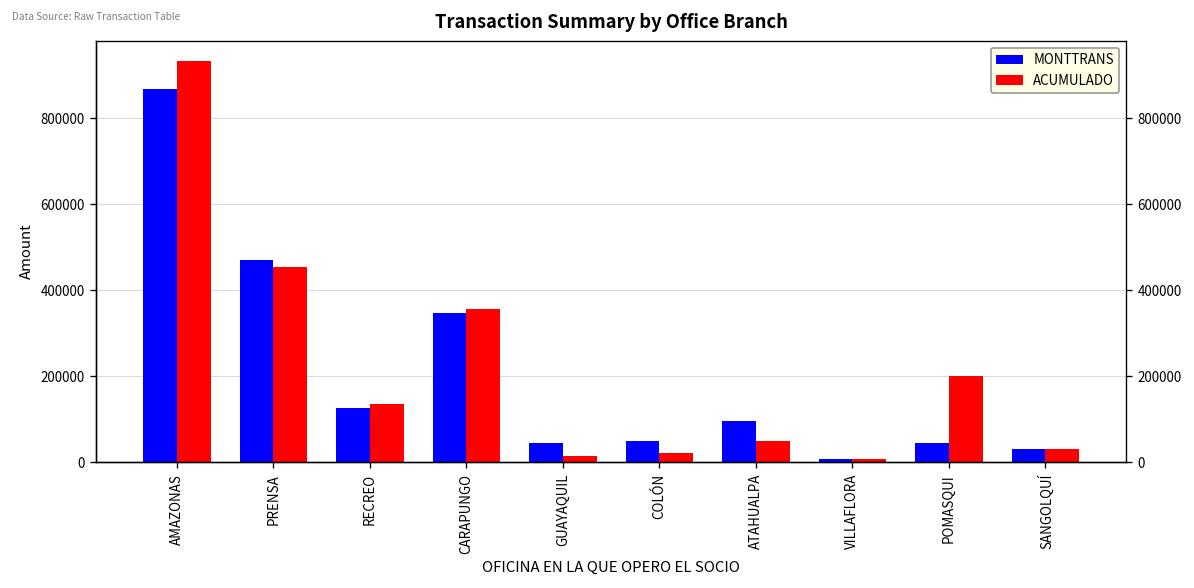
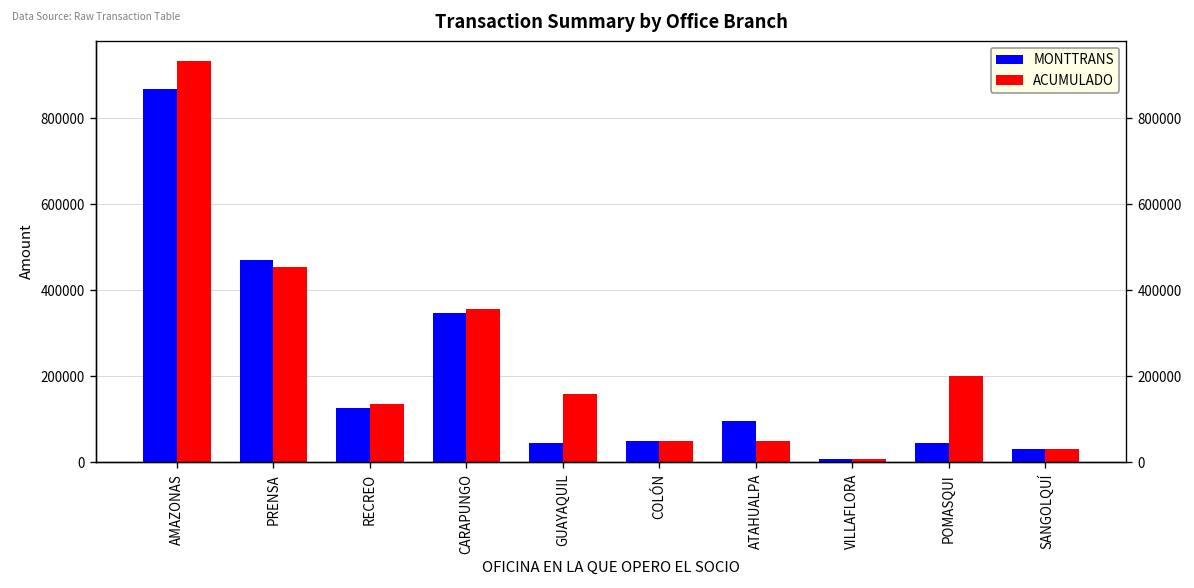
  {
    "MONTTRANS": {
      "AMAZONAS": 870000,
      "PRENSA": 470000,
      "RECREO": 130000,
      "CARAPUNGO": 350000,
      "GUAYAQUIL": 40000,
      "COLÓN": 50000,
      "ATAHUALPA": 100000,
      "POMASQUI": 40000,
      "SANGOLQUÍ": 30000
    },
    "ACUMULADO": {
      "AMAZONAS": 930000,
      "PRENSA": 460000,
      "RECREO": 140000,
      "CARAPUNGO": 360000,
-     "GUAYAQUIL": 20000,
-     "COLÓN": 20000,
+     "GUAYAQUIL": 160000,
+     "COLÓN": 50000,
      "ATAHUALPA": 50000,
      "POMASQUI": 200000,
      "SANGOLQUÍ": 30000
    }
  }
